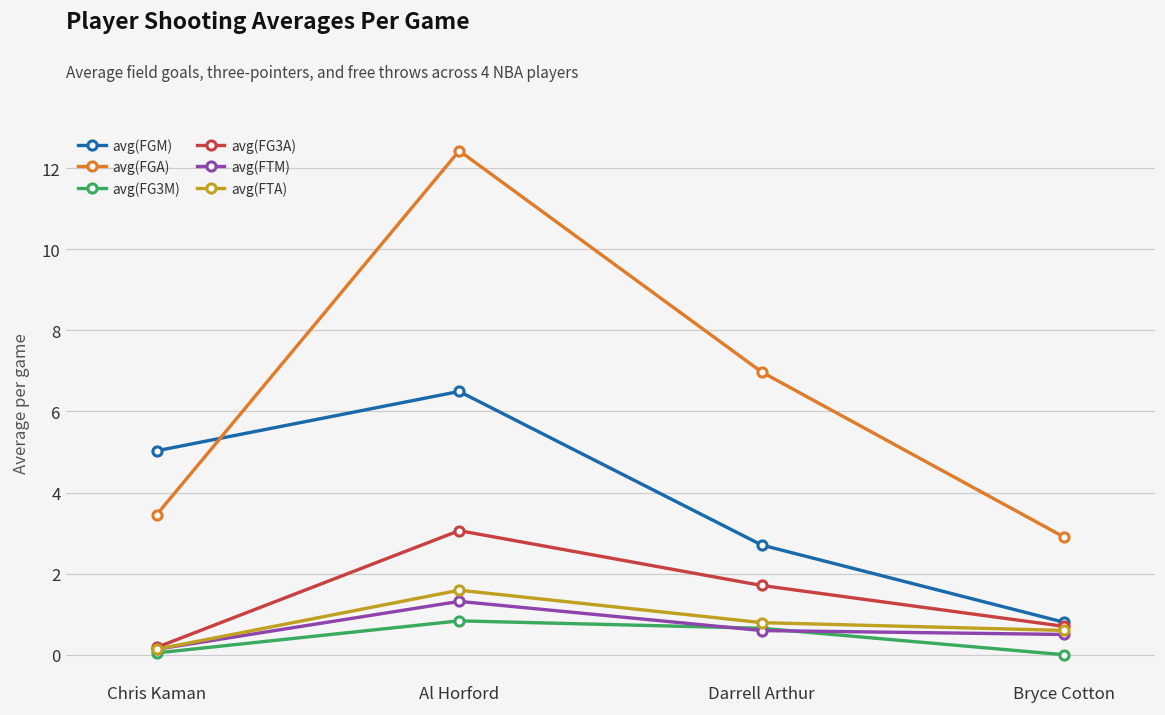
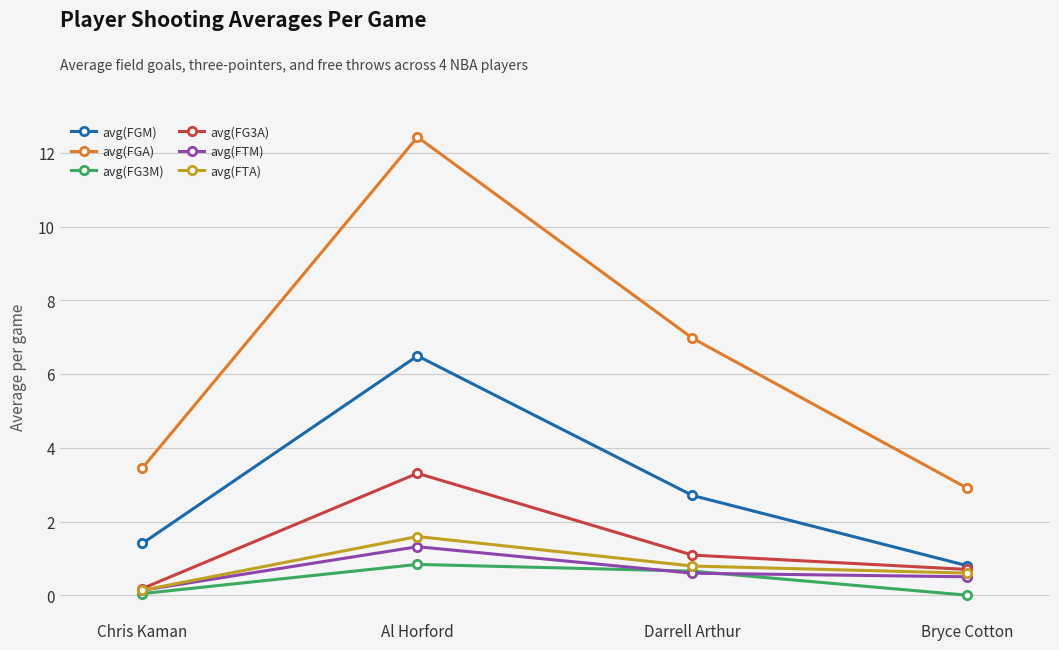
  {
    "avg(FGM)": {
-     "Chris Kaman": 5.0,
+     "Chris Kaman": 1.4,
      "Al Horford": 6.5,
      "Darrell Arthur": 2.7,
      "Bryce Cotton": 0.8
    },
    "avg(FG3M)": {
      "Chris Kaman": 0.0,
      "Al Horford": 0.8,
      "Bryce Cotton": 0.0
    },
    "avg(FG3A)": {
-     "Al Horford": 3.1,
-     "Darrell Arthur": 1.7,
+     "Al Horford": 3.3,
+     "Darrell Arthur": 1.1,
      "Bryce Cotton": 0.7
    },
    "avg(FTM)": {
      "Al Horford": 1.3,
      "Bryce Cotton": 0.5
    }
  }
